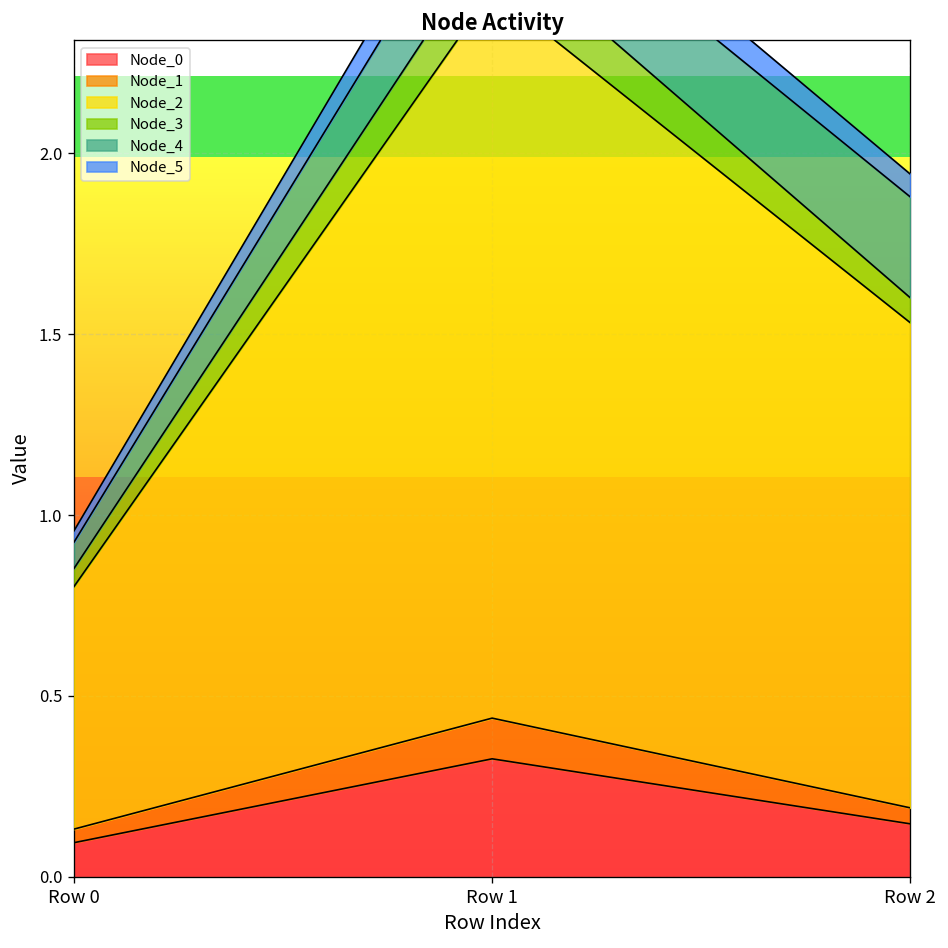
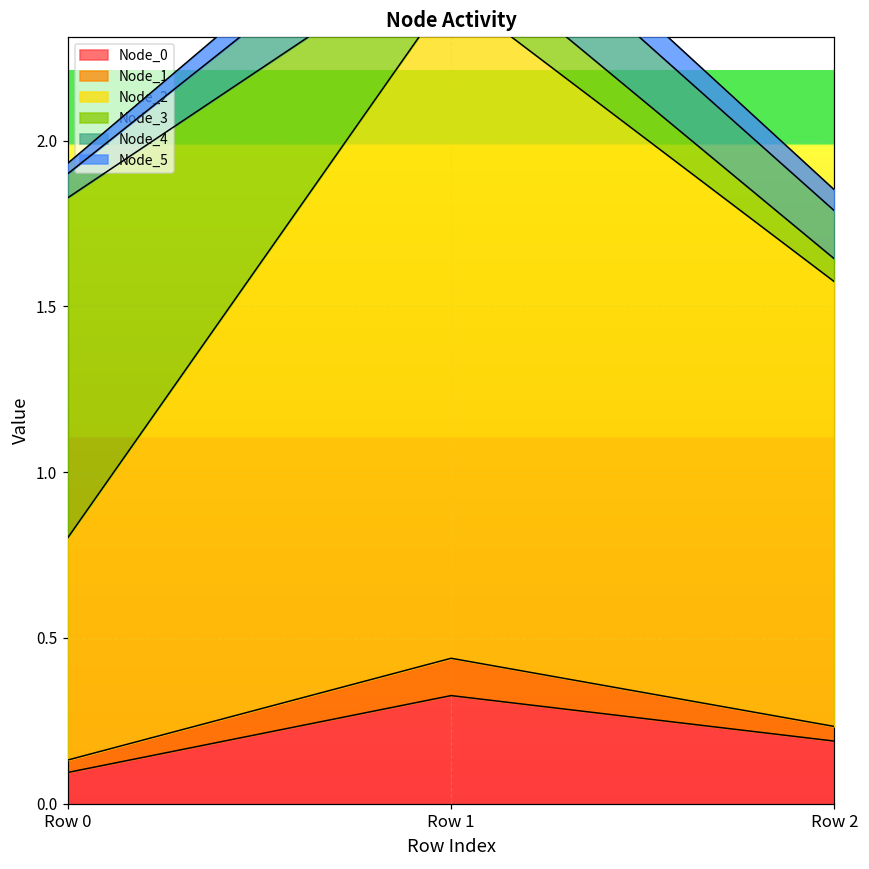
  {
    "Node_0": {
      "Row 0": 0.09,
      "Row 1": 0.33,
-     "Row 2": 0.15
+     "Row 2": 0.19
    },
    "Node_1": {
      "Row 0": 0.04,
      "Row 1": 0.11,
      "Row 2": 0.04
    },
    "Node_2": {
      "Row 0": 0.67,
      "Row 2": 1.34
    },
    "Node_3": {
-     "Row 0": 0.05,
+     "Row 0": 1.03,
      "Row 2": 0.07
    },
    "Node_4": {
      "Row 0": 0.07,
-     "Row 2": 0.28
+     "Row 2": 0.14
    },
    "Node_5": {
      "Row 0": 0.03,
      "Row 2": 0.06
    }
  }
